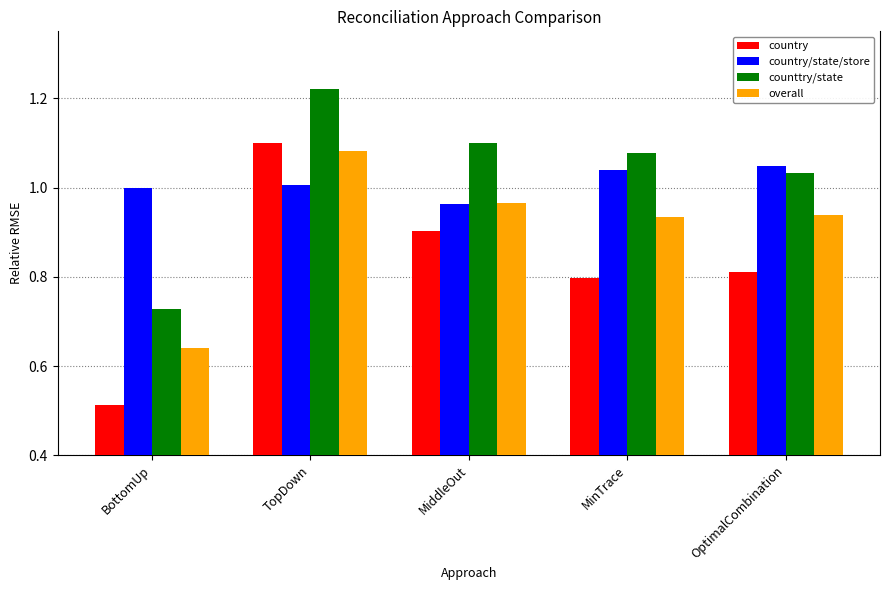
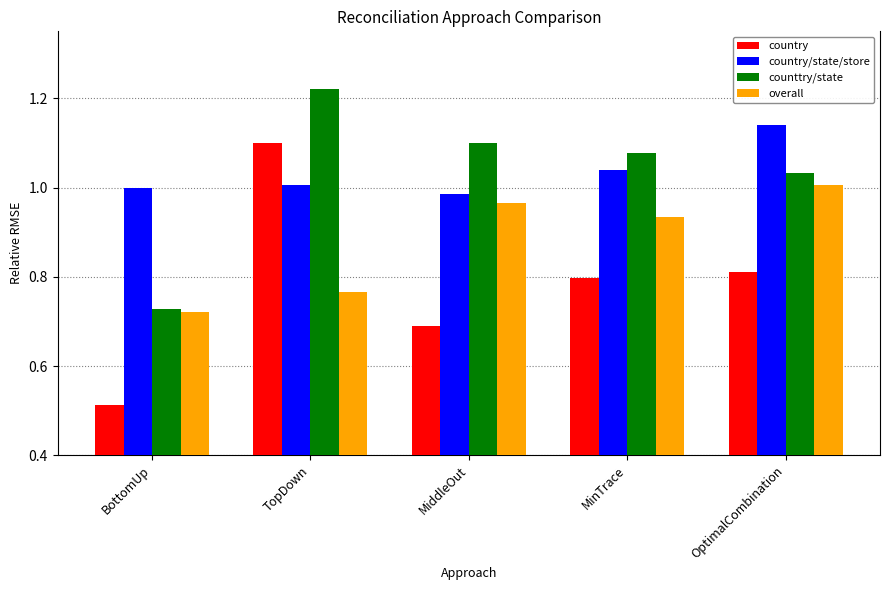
  {
    "country": {
      "BottomUp": 0.51,
      "TopDown": 1.10,
-     "MiddleOut": 0.90,
+     "MiddleOut": 0.69,
      "MinTrace": 0.80,
      "OptimalCombination": 0.81
    },
    "country/state/store": {
      "BottomUp": 1.00,
      "TopDown": 1.01,
-     "MiddleOut": 0.96,
+     "MiddleOut": 0.99,
      "MinTrace": 1.04,
-     "OptimalCombination": 1.05
+     "OptimalCombination": 1.14
    },
    "counttry/state": {
      "BottomUp": 0.73,
      "TopDown": 1.22,
      "MiddleOut": 1.10,
      "MinTrace": 1.08,
      "OptimalCombination": 1.03
    },
    "overall": {
-     "BottomUp": 0.64,
-     "TopDown": 1.08,
+     "BottomUp": 0.72,
+     "TopDown": 0.77,
      "MiddleOut": 0.97,
      "MinTrace": 0.93,
-     "OptimalCombination": 0.94
+     "OptimalCombination": 1.01
    }
  }
